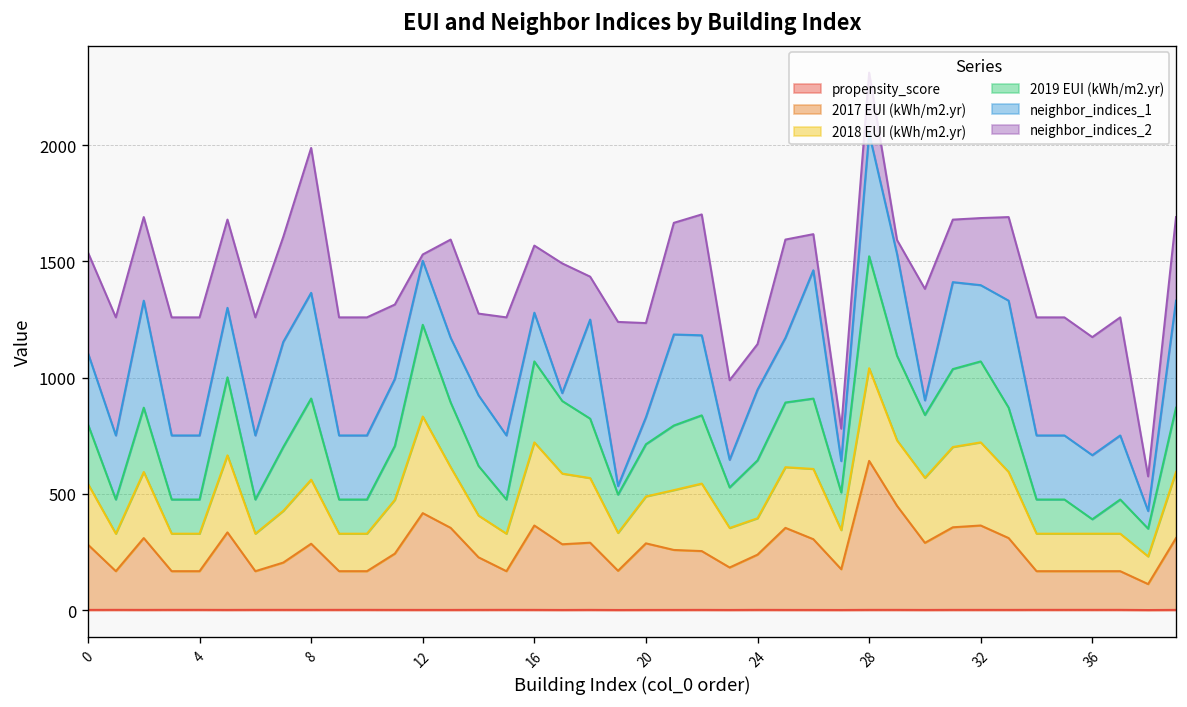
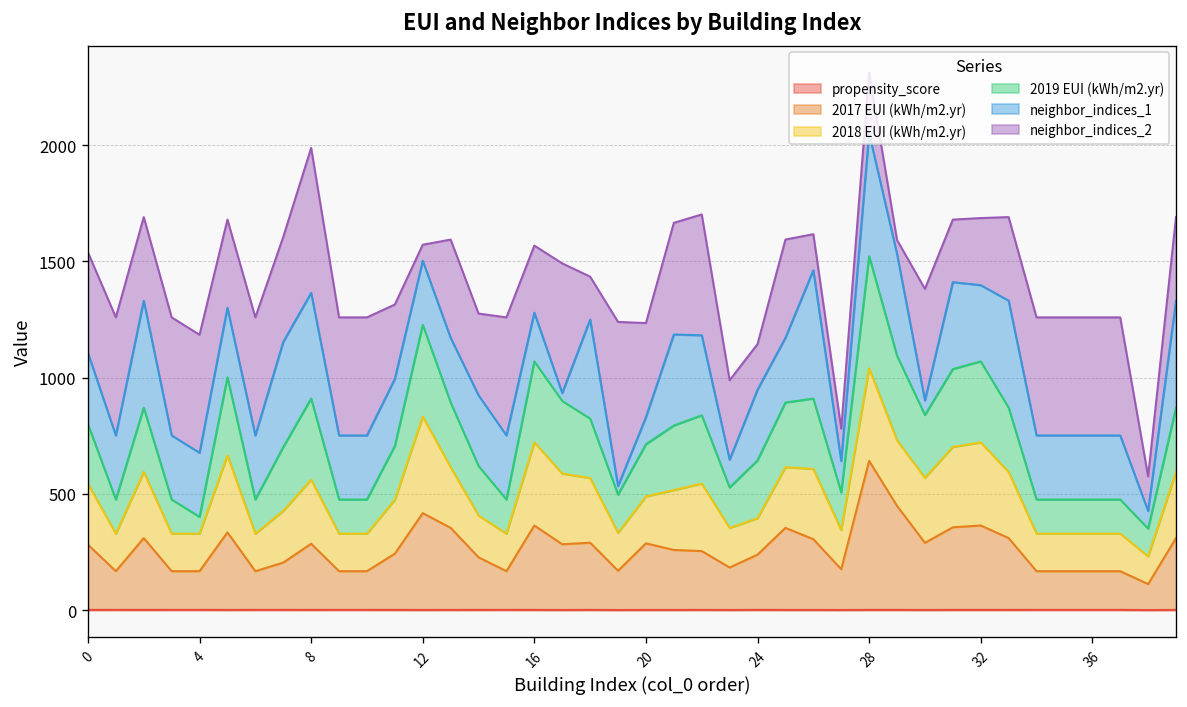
  {
    "2019 EUI (kWh/m2.yr)": {
      "0": 260,
-     "4": 150,
+     "4": 70,
      "8": 350,
      "12": 390,
      "16": 350,
      "20": 220,
      "24": 250,
      "28": 480,
      "32": 350,
-     "36": 60
+     "36": 150
    },
    "neighbor_indices_1": {
      "0": 310,
      "4": 280,
      "8": 450,
      "12": 280,
      "16": 210,
      "20": 120,
      "24": 300,
      "32": 330,
      "36": 280
    },
    "neighbor_indices_2": {
      "0": 430,
      "4": 510,
      "8": 620,
-     "12": 30,
+     "12": 70,
      "16": 290,
      "20": 410,
      "24": 200,
      "32": 290,
      "36": 510
    }
  }
